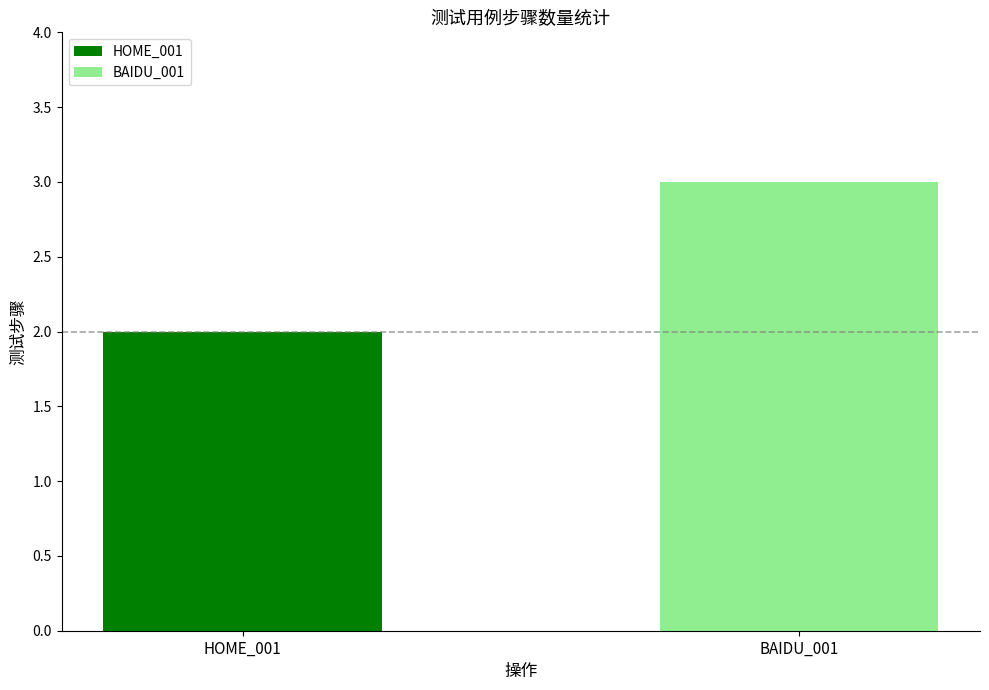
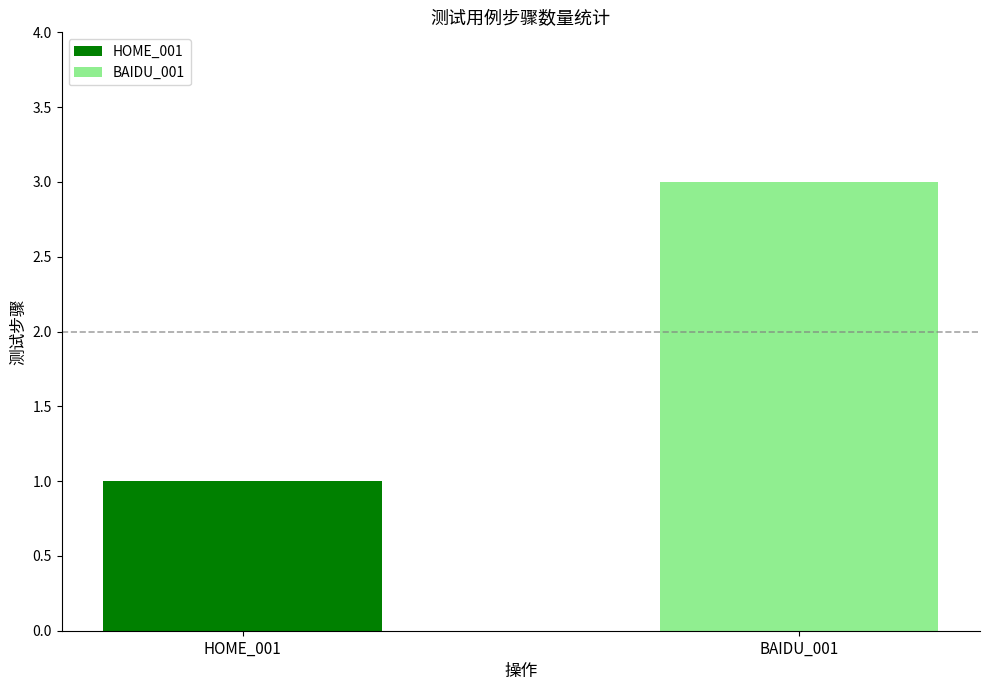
  {
-   "HOME_001": 2,
+   "HOME_001": 1,
    "BAIDU_001": 3
  }
